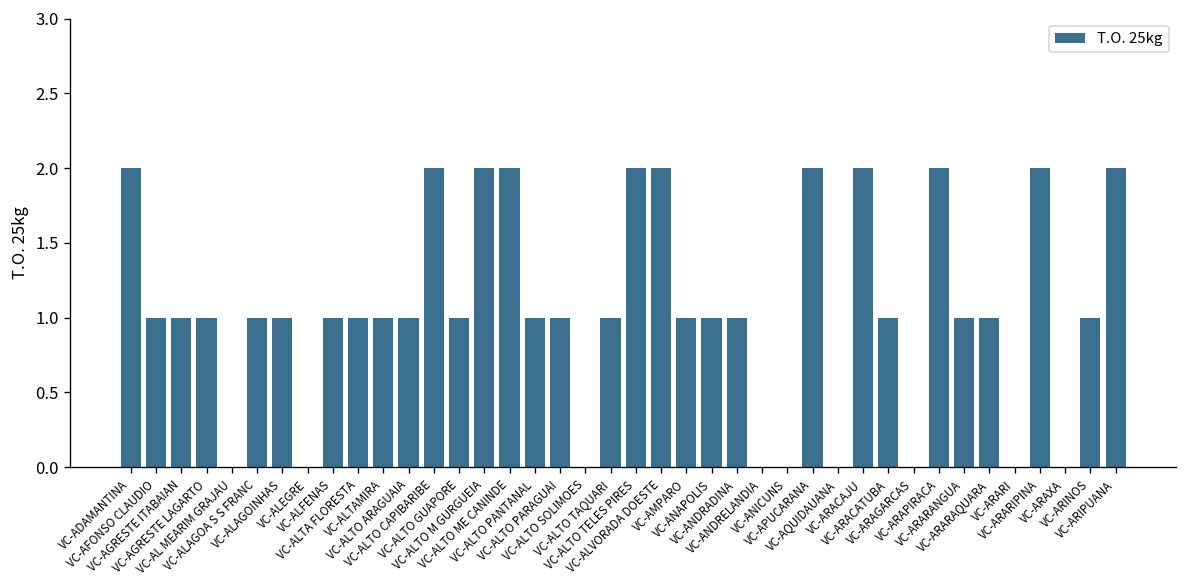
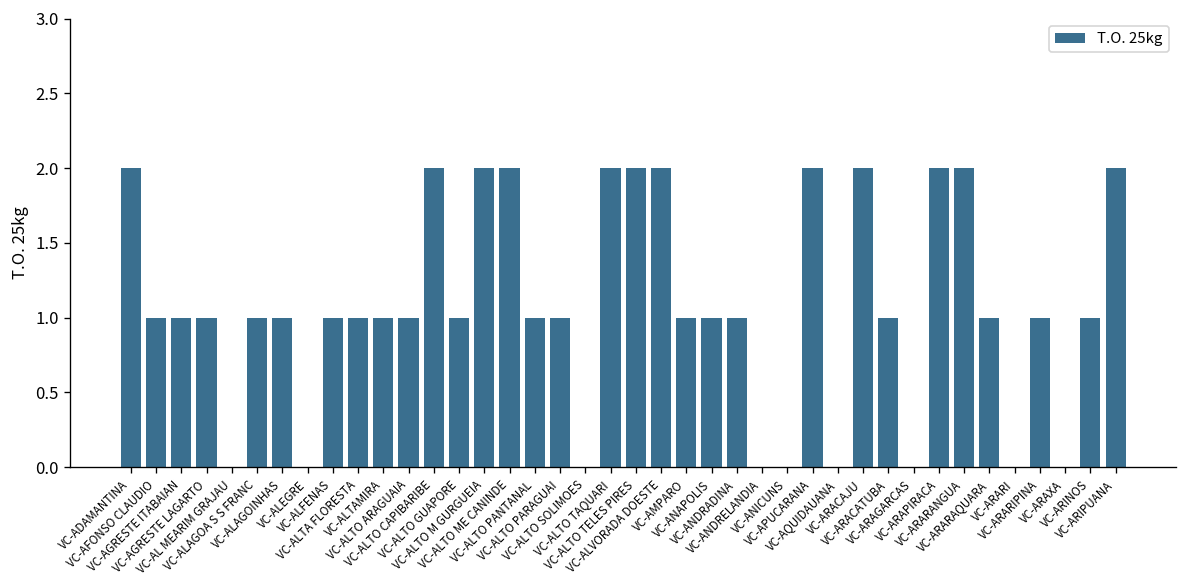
  {
    "VC-ADAMANTINA": 2,
    "VC-AFONSO CLAUDIO": 1,
    "VC-AGRESTE ITABAIAN": 1,
    "VC-AGRESTE LAGARTO": 1,
    "VC-AL MEARIM GRAJAU": 0,
    "VC-ALAGOA S S FRANC": 1,
    "VC-ALAGOINHAS": 1,
    "VC-ALEGRE": 0,
    "VC-ALFENAS": 1,
    "VC-ALTA FLORESTA": 1,
    "VC-ALTAMIRA": 1,
    "VC-ALTO ARAGUAIA": 1,
    "VC-ALTO CAPIBARIBE": 2,
    "VC-ALTO GUAPORE": 1,
    "VC-ALTO M GURGUEIA": 2,
    "VC-ALTO ME CANINDE": 2,
    "VC-ALTO PANTANAL": 1,
    "VC-ALTO PARAGUAI": 1,
    "VC-ALTO SOLIMOES": 0,
-   "VC-ALTO TAQUARI": 1,
+   "VC-ALTO TAQUARI": 2,
    "VC-ALTO TELES PIRES": 2,
    "VC-ALVORADA DOESTE": 2,
    "VC-AMPARO": 1,
    "VC-ANAPOLIS": 1,
    "VC-ANDRADINA": 1,
    "VC-ANDRELANDIA": 0,
    "VC-ANICUNS": 0,
    "VC-APUCARANA": 2,
    "VC-AQUIDAUANA": 0,
    "VC-ARACAJU": 2,
    "VC-ARACATUBA": 1,
    "VC-ARAGARCAS": 0,
    "VC-ARAPIRACA": 2,
-   "VC-ARARANGUA": 1,
+   "VC-ARARANGUA": 2,
    "VC-ARARAQUARA": 1,
    "VC-ARARI": 0,
-   "VC-ARARIPINA": 2,
+   "VC-ARARIPINA": 1,
    "VC-ARAXA": 0,
    "VC-ARINOS": 1,
    "VC-ARIPUANA": 2
  }
